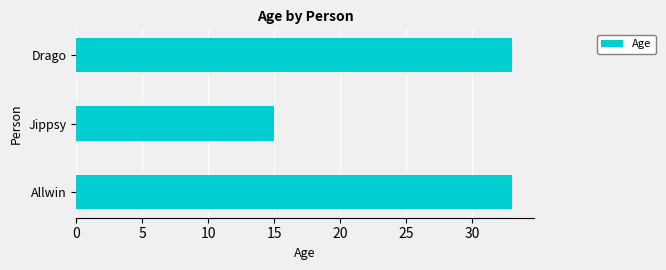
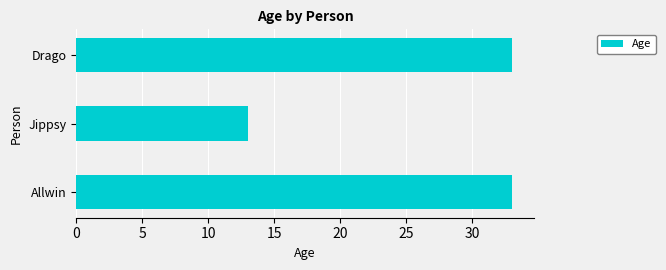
  {
    "Drago": 33,
-   "Jippsy": 15,
+   "Jippsy": 13,
    "Allwin": 33
  }
